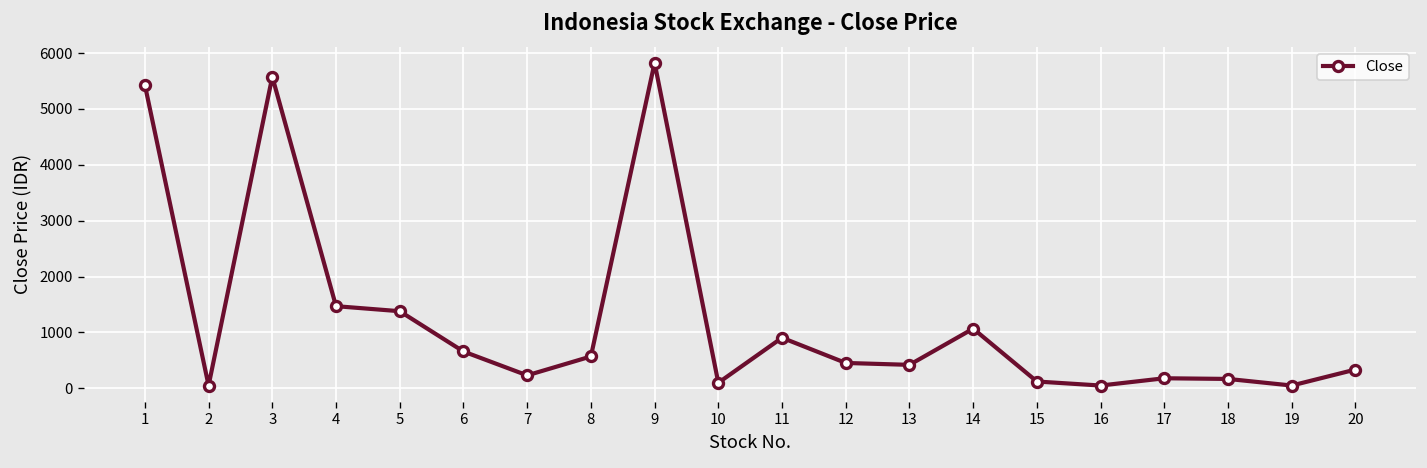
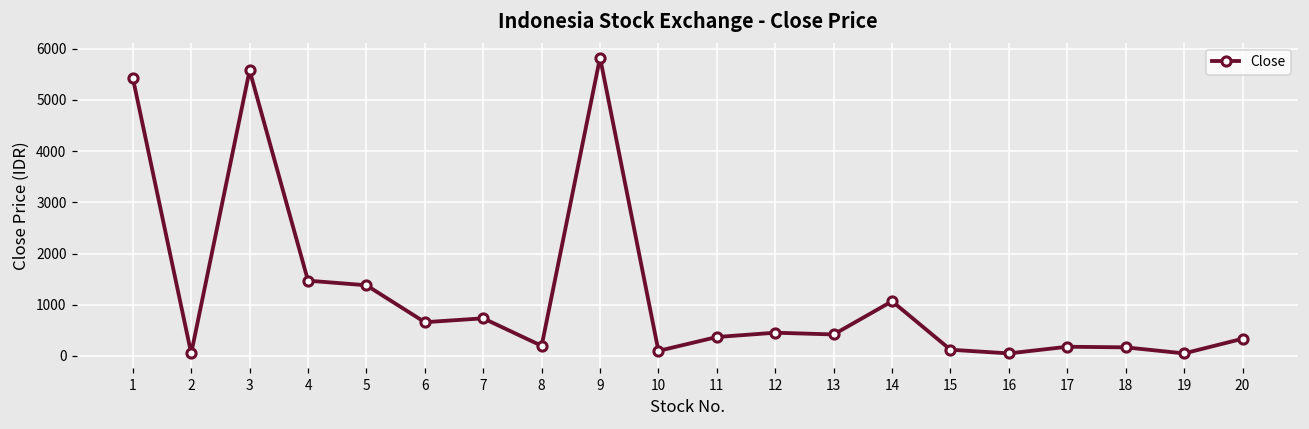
  {
    "1": 5400,
    "2": 100,
    "3": 5600,
    "4": 1500,
    "5": 1400,
    "6": 700,
-   "7": 200,
-   "8": 600,
+   "7": 700,
+   "8": 200,
    "9": 5800,
    "10": 100,
-   "11": 900,
+   "11": 400,
    "12": 500,
    "13": 400,
    "14": 1100,
    "15": 100,
    "16": 100,
    "17": 200,
    "18": 200,
    "19": 100,
    "20": 300
  }
